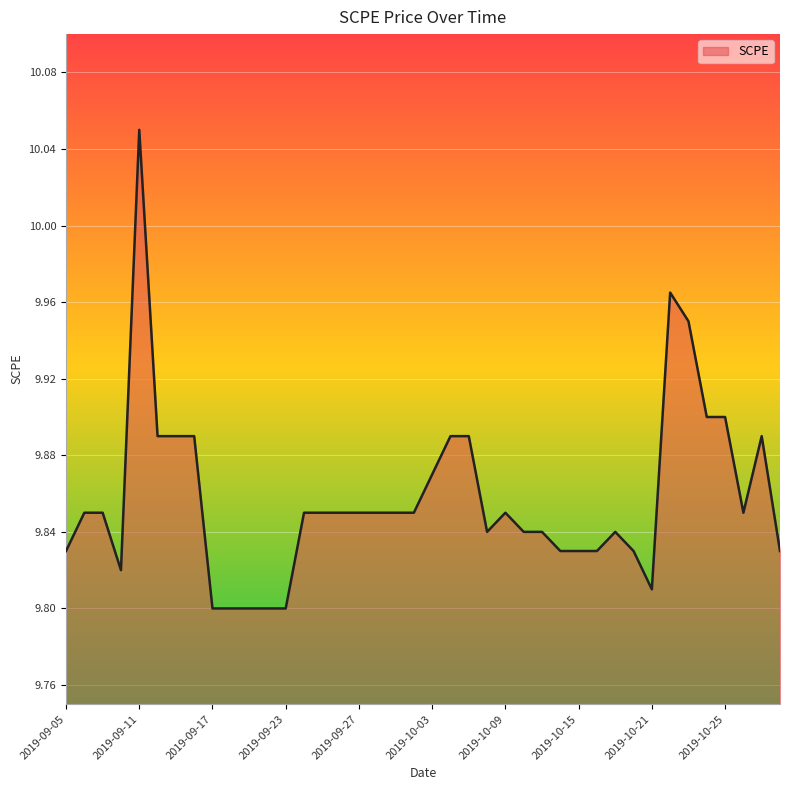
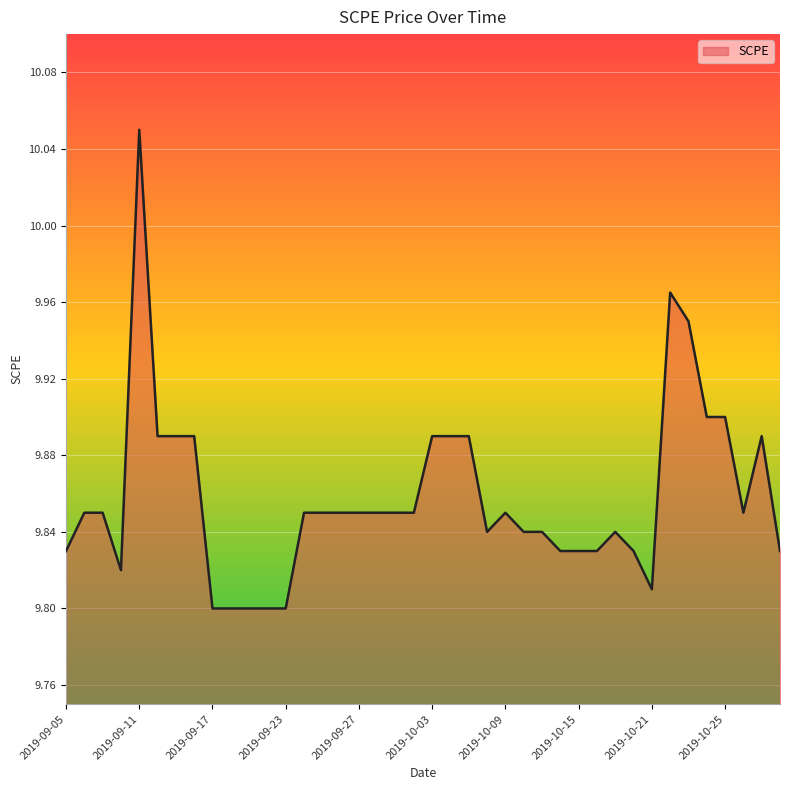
  {
    "2019-09-05": 9.83,
    "2019-09-11": 10.05,
    "2019-09-17": 9.80,
    "2019-09-23": 9.80,
    "2019-09-27": 9.85,
-   "2019-10-03": 9.87,
+   "2019-10-03": 9.89,
    "2019-10-09": 9.85,
    "2019-10-15": 9.83,
    "2019-10-21": 9.81,
    "2019-10-25": 9.90
  }
